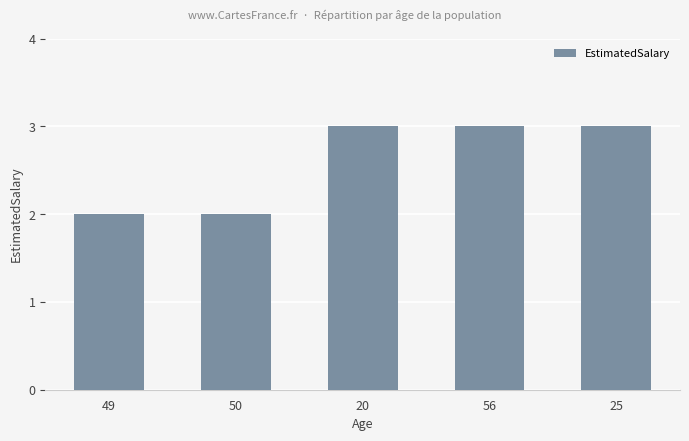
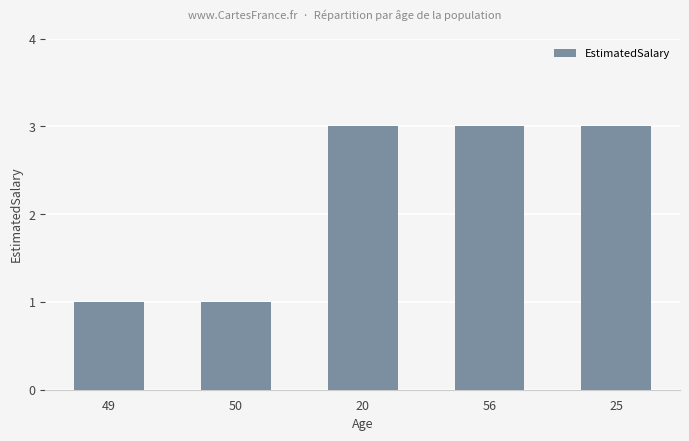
  {
-   "49": 2,
-   "50": 2,
+   "49": 1,
+   "50": 1,
    "20": 3,
    "56": 3,
    "25": 3
  }
